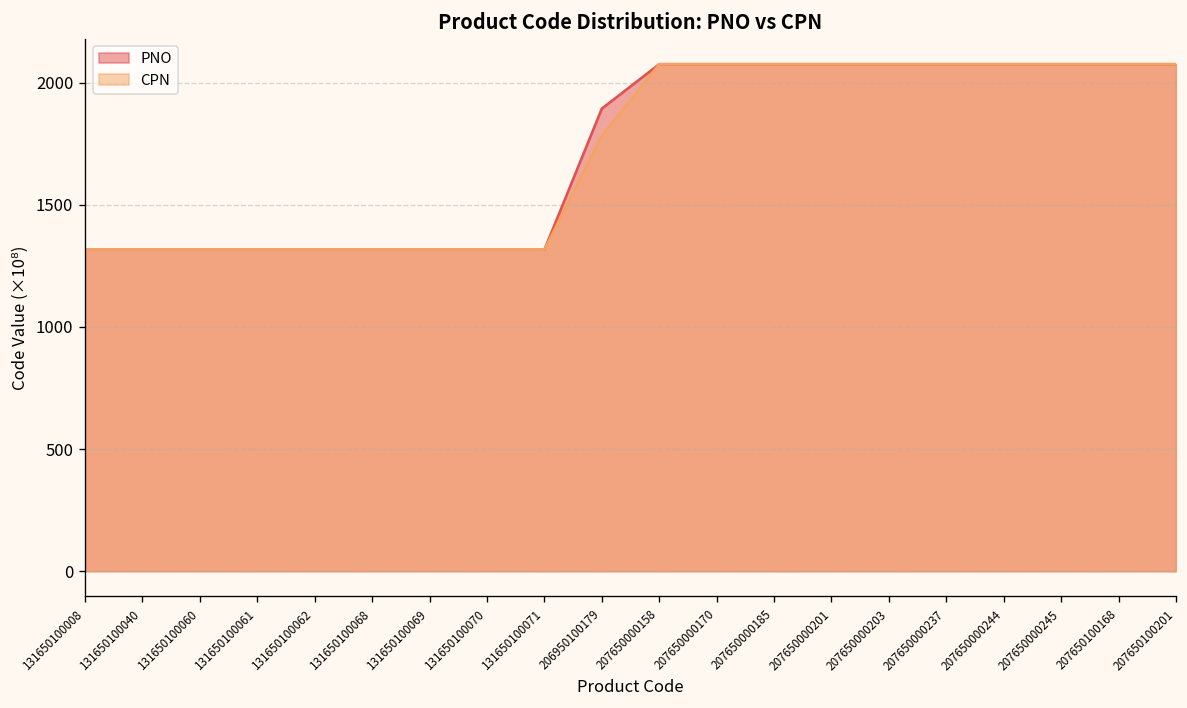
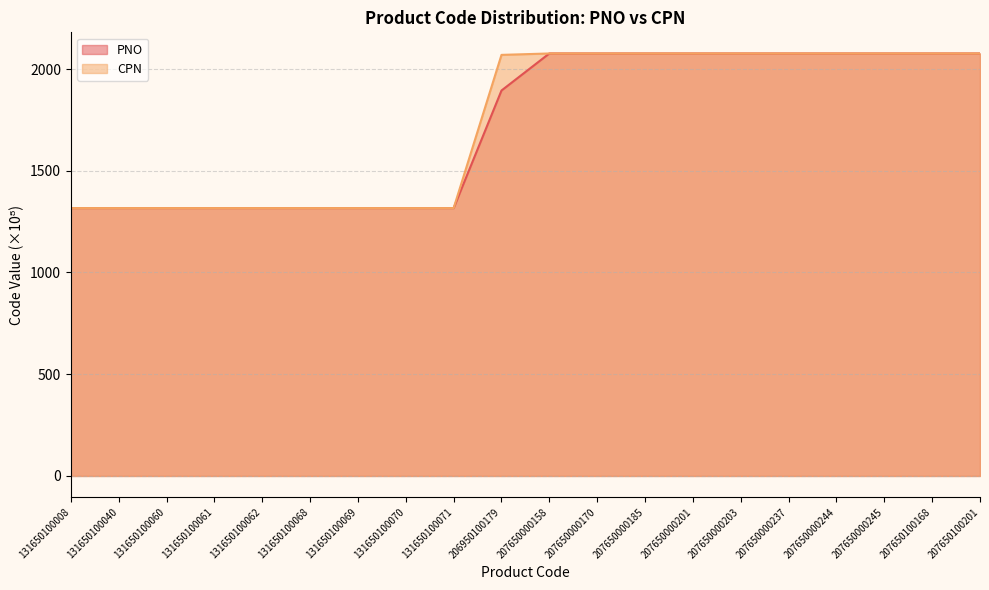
  {
    "PNO": {
      "206950100179": 1890
    },
    "CPN": {
-     "206950100179": 1780
+     "206950100179": 2070
    }
  }
